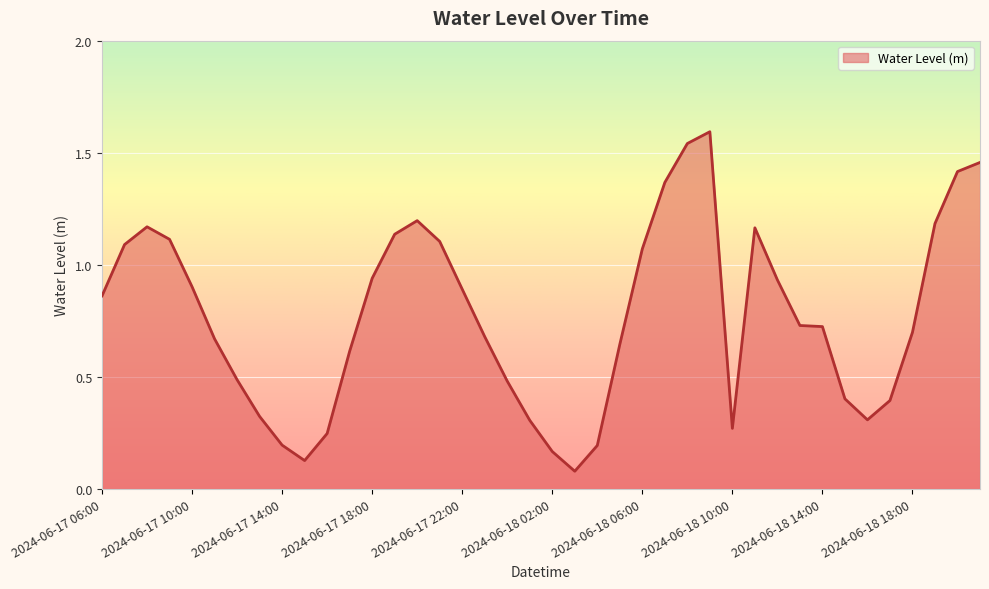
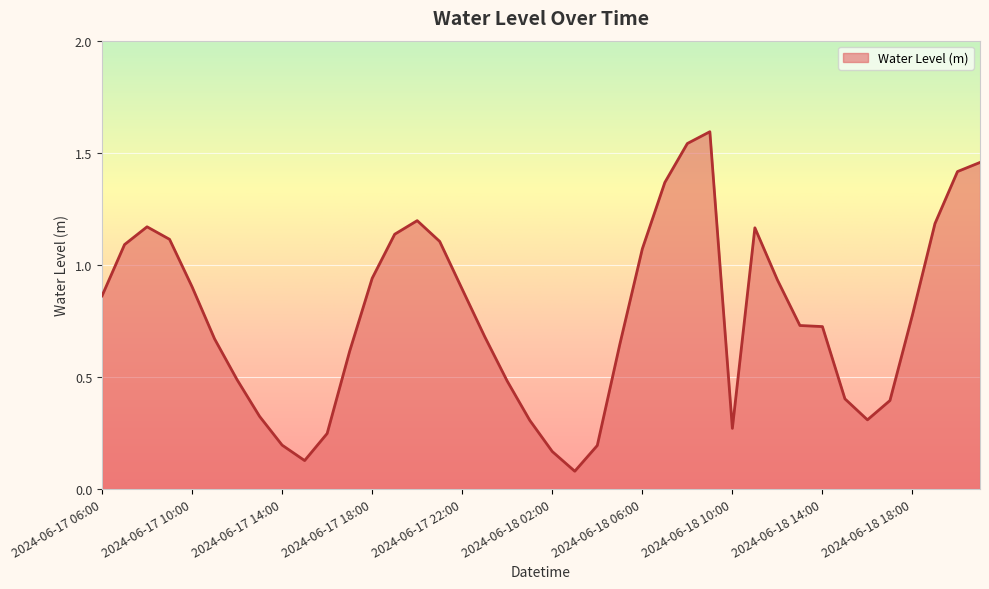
  {
    "2024-06-17 06:00": 0.86,
    "2024-06-17 10:00": 0.90,
    "2024-06-17 14:00": 0.20,
    "2024-06-17 18:00": 0.94,
    "2024-06-17 22:00": 0.89,
    "2024-06-18 02:00": 0.17,
    "2024-06-18 06:00": 1.07,
    "2024-06-18 10:00": 0.27,
    "2024-06-18 14:00": 0.72,
-   "2024-06-18 18:00": 0.70
+   "2024-06-18 18:00": 0.78
  }
